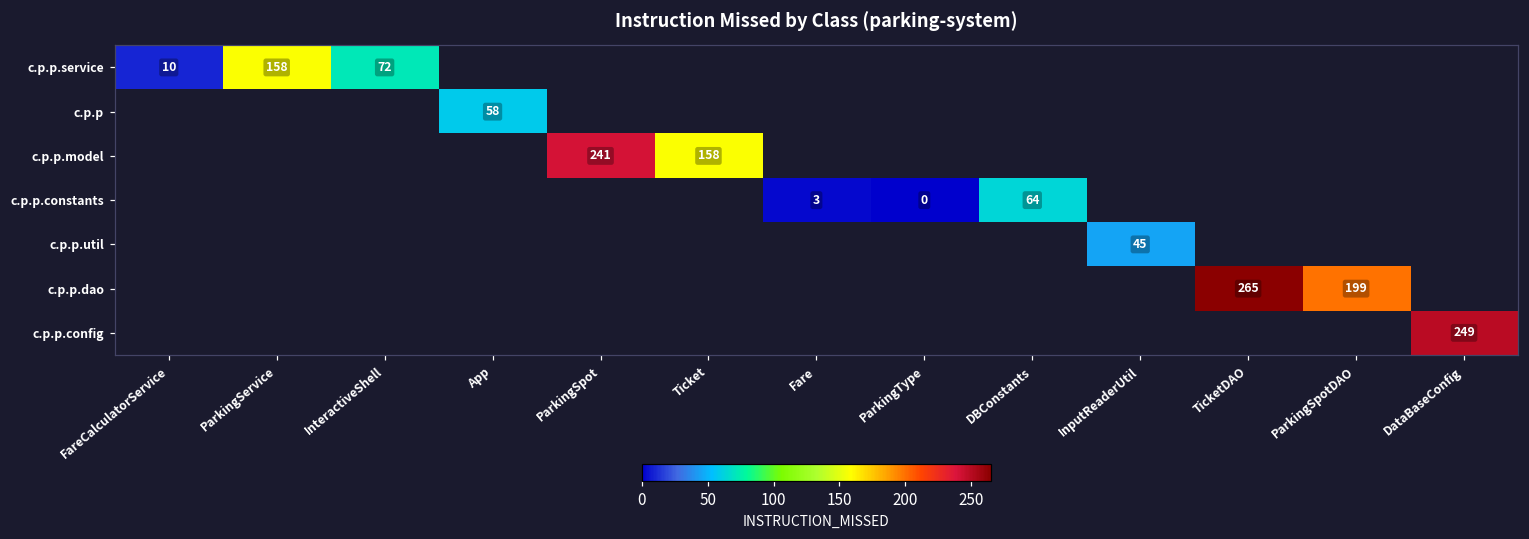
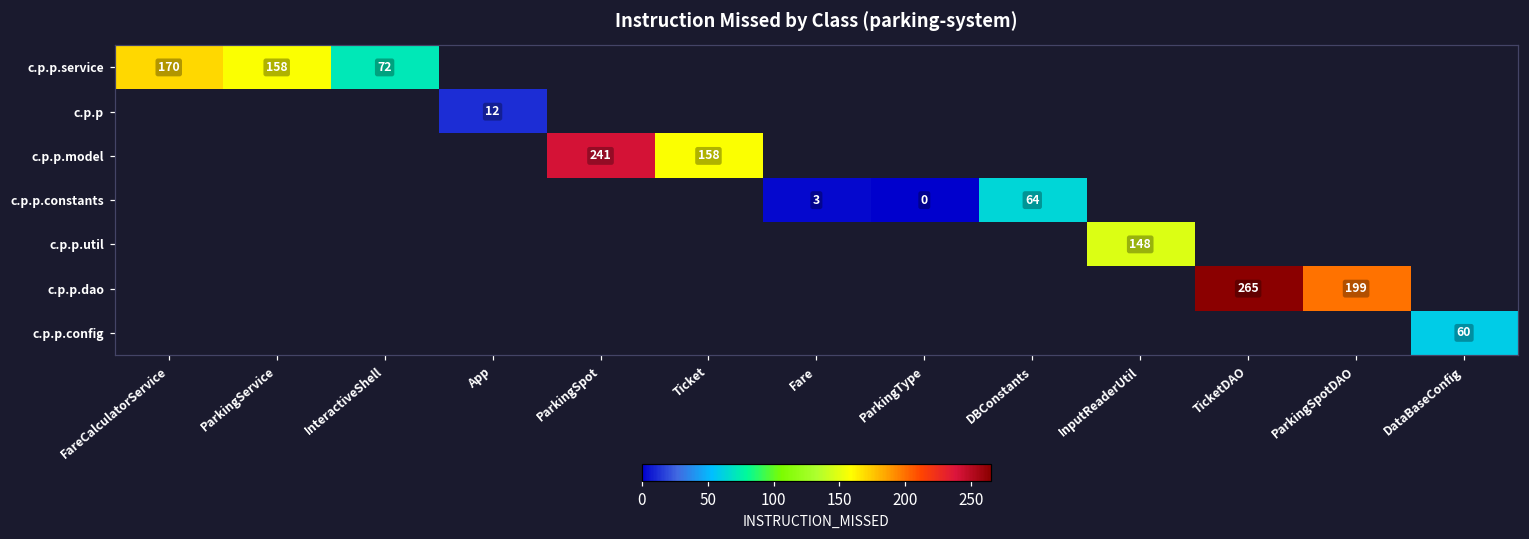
  {
    "c.p.p.service": {
-     "FareCalculatorService": 10
+     "FareCalculatorService": 170
    },
    "c.p.p": {
-     "App": 58
+     "App": 12
    },
    "c.p.p.util": {
-     "InputReaderUtil": 45
+     "InputReaderUtil": 148
    },
    "c.p.p.config": {
-     "DataBaseConfig": 249
+     "DataBaseConfig": 60
    }
  }
